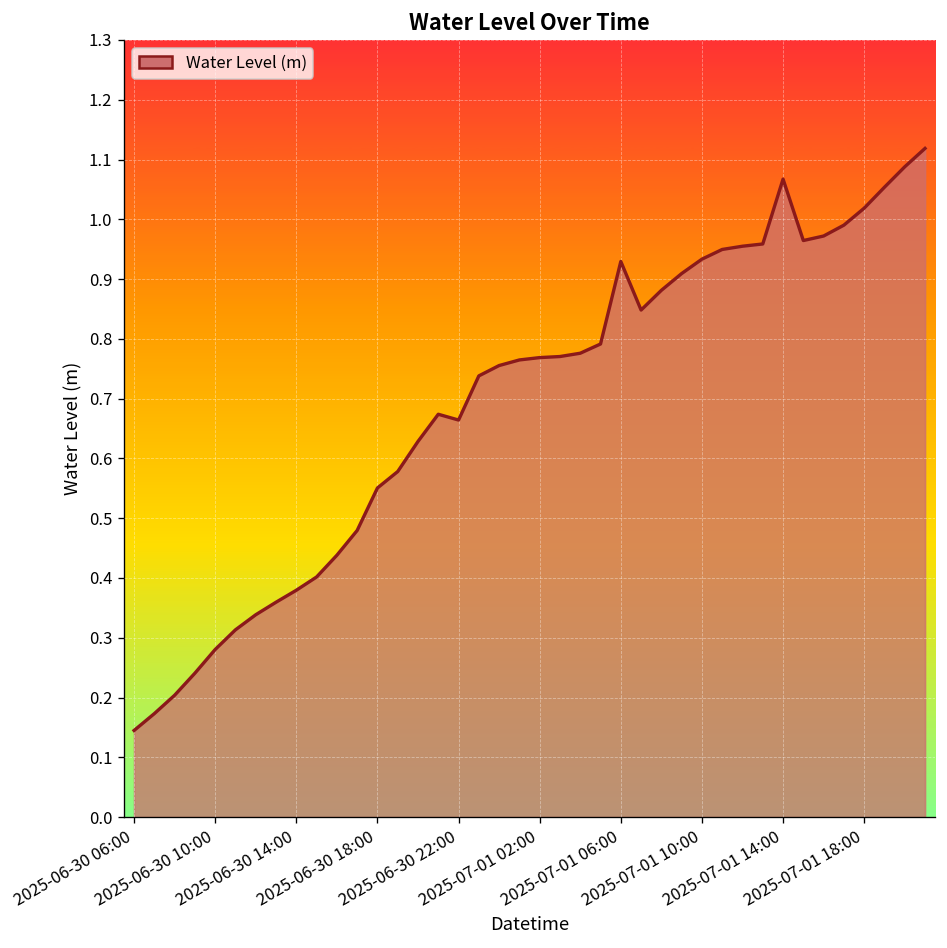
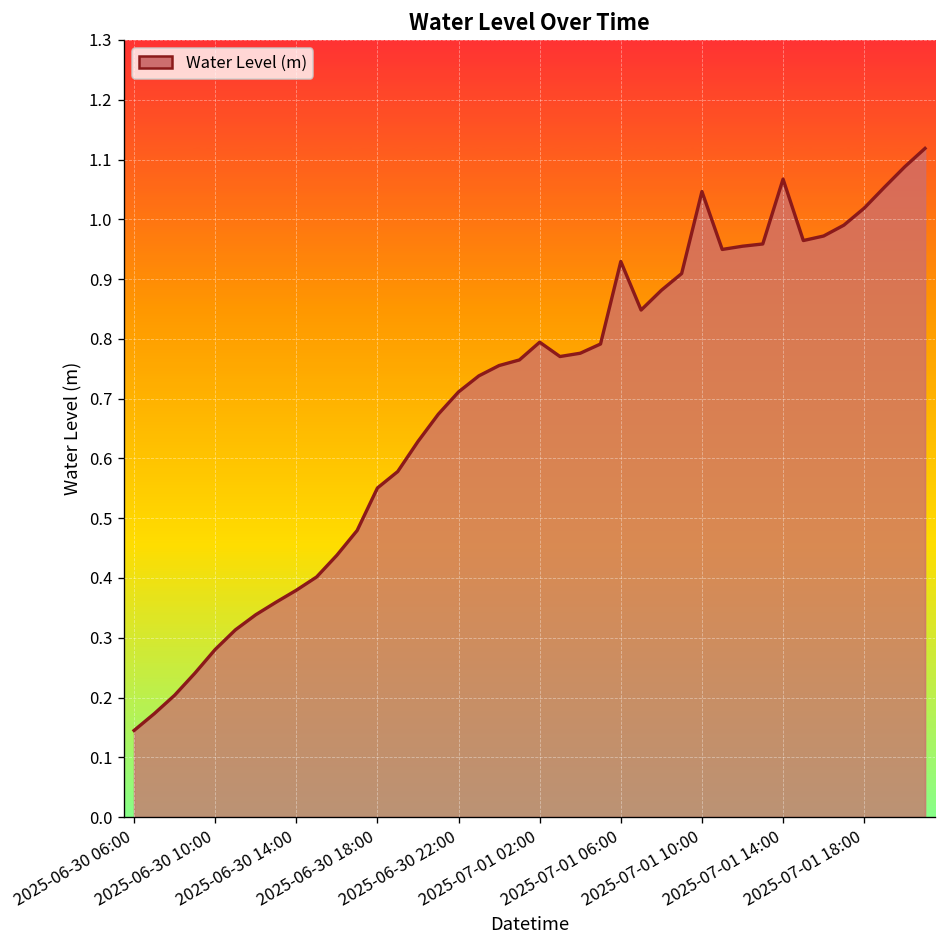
  {
    "2025-06-30 06:00": 0.14,
    "2025-06-30 10:00": 0.28,
    "2025-06-30 14:00": 0.38,
    "2025-06-30 18:00": 0.55,
-   "2025-06-30 22:00": 0.66,
-   "2025-07-01 02:00": 0.77,
+   "2025-06-30 22:00": 0.71,
+   "2025-07-01 02:00": 0.79,
    "2025-07-01 06:00": 0.93,
-   "2025-07-01 10:00": 0.93,
+   "2025-07-01 10:00": 1.05,
    "2025-07-01 14:00": 1.07,
    "2025-07-01 18:00": 1.02
  }
